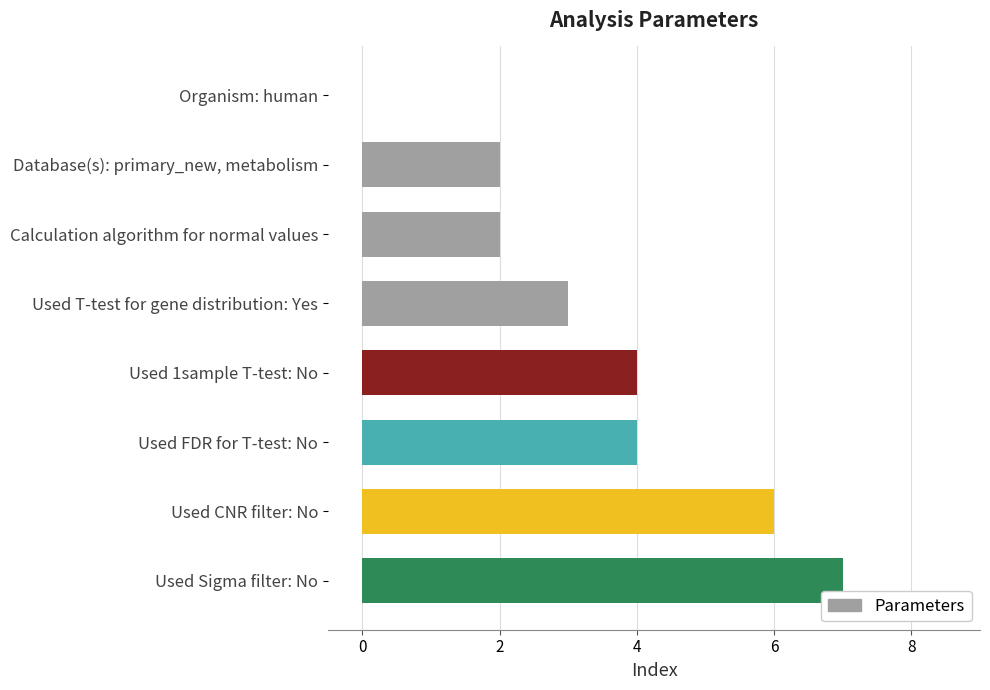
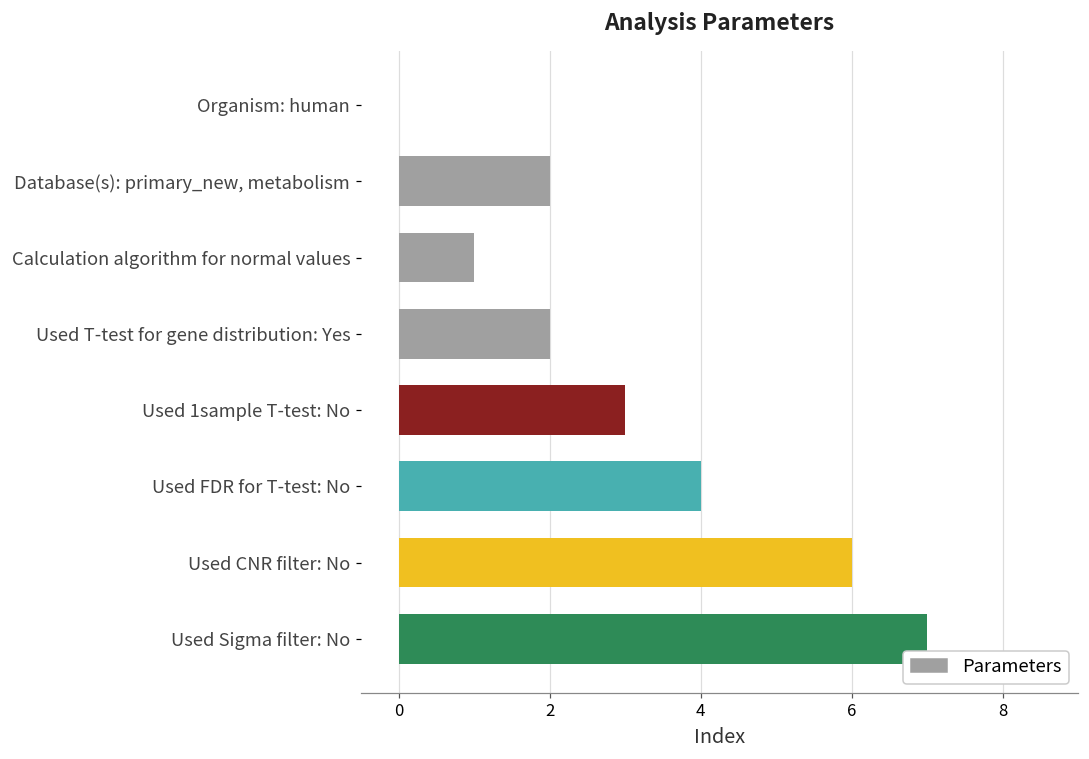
  {
    "Organism: human": 0,
    "Database(s): primary_new, metabolism": 2,
-   "Calculation algorithm for normal values": 2,
-   "Used T-test for gene distribution: Yes": 3,
-   "Used 1sample T-test: No": 4,
+   "Calculation algorithm for normal values": 1,
+   "Used T-test for gene distribution: Yes": 2,
+   "Used 1sample T-test: No": 3,
    "Used FDR for T-test: No": 4,
    "Used CNR filter: No": 6,
    "Used Sigma filter: No": 7
  }
